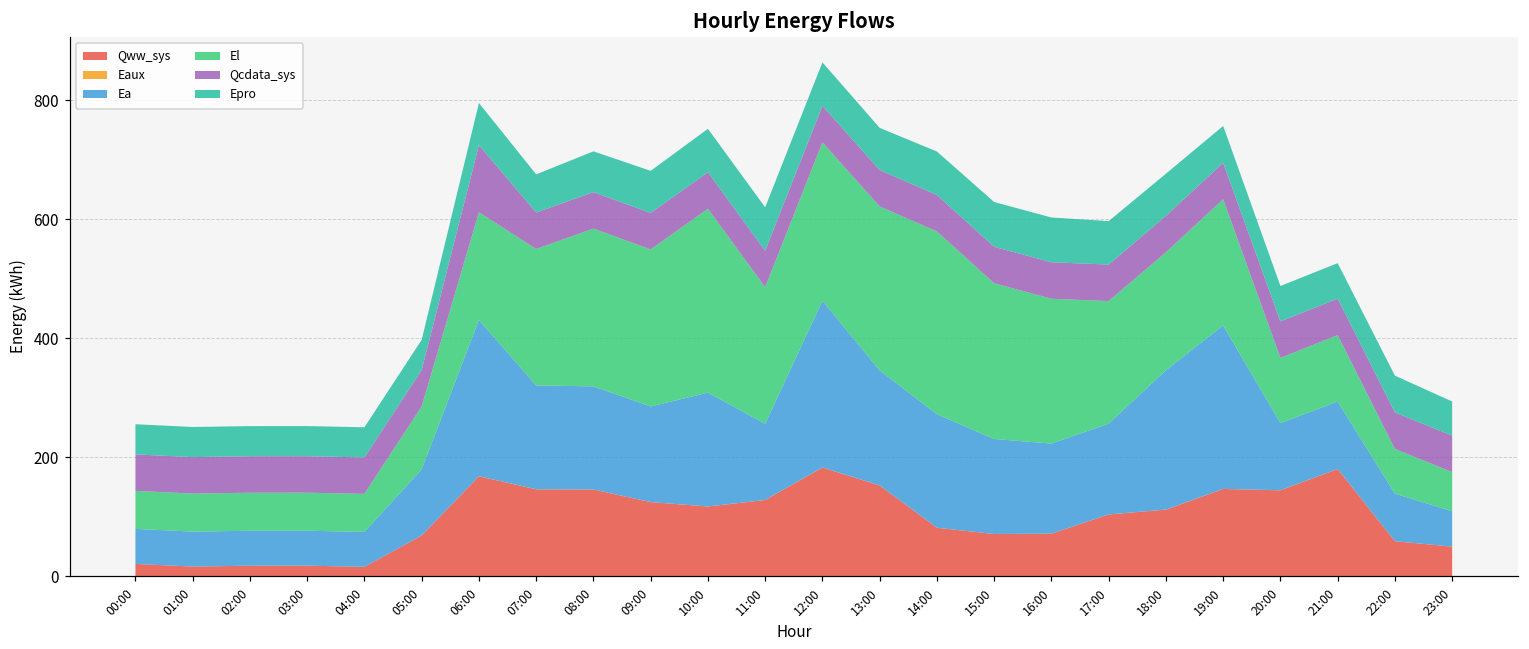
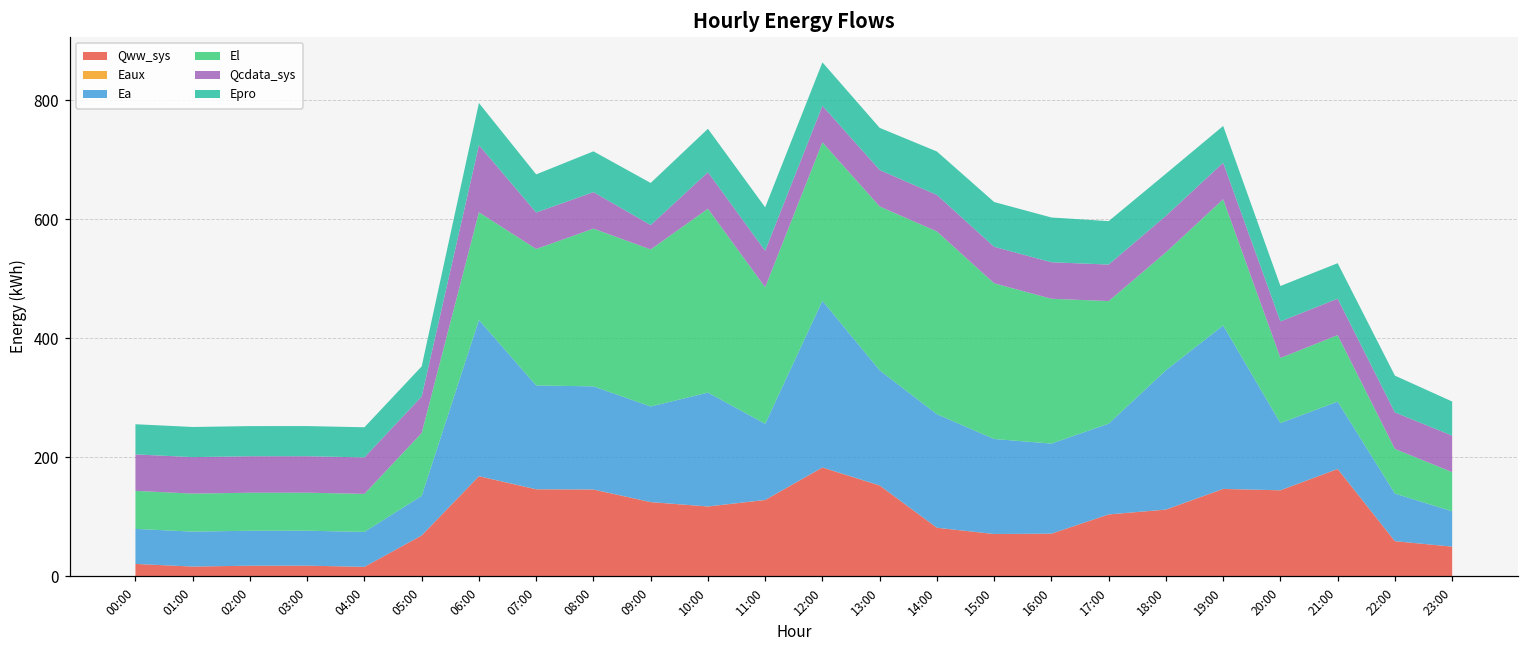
  {
    "Ea": {
      "00:00": 60,
      "01:00": 60,
      "02:00": 60,
      "03:00": 60,
      "04:00": 60,
-     "05:00": 110,
+     "05:00": 70,
      "06:00": 260,
      "07:00": 170,
      "08:00": 170,
      "09:00": 160,
      "10:00": 190,
      "11:00": 130,
      "12:00": 280,
      "13:00": 190,
      "14:00": 190,
      "15:00": 160,
      "16:00": 150,
      "17:00": 150,
      "18:00": 230,
      "19:00": 270,
      "20:00": 110,
      "21:00": 110,
      "22:00": 80,
      "23:00": 60
    },
    "Qcdata_sys": {
      "00:00": 60,
      "01:00": 60,
      "02:00": 60,
      "03:00": 60,
      "04:00": 60,
      "05:00": 60,
      "06:00": 110,
      "07:00": 60,
      "08:00": 60,
-     "09:00": 60,
+     "09:00": 40,
      "10:00": 60,
      "11:00": 60,
      "12:00": 60,
      "13:00": 60,
      "14:00": 60,
      "15:00": 60,
      "16:00": 60,
      "17:00": 60,
      "18:00": 60,
      "19:00": 60,
      "20:00": 60,
      "21:00": 60,
      "22:00": 60,
      "23:00": 60
    }
  }
